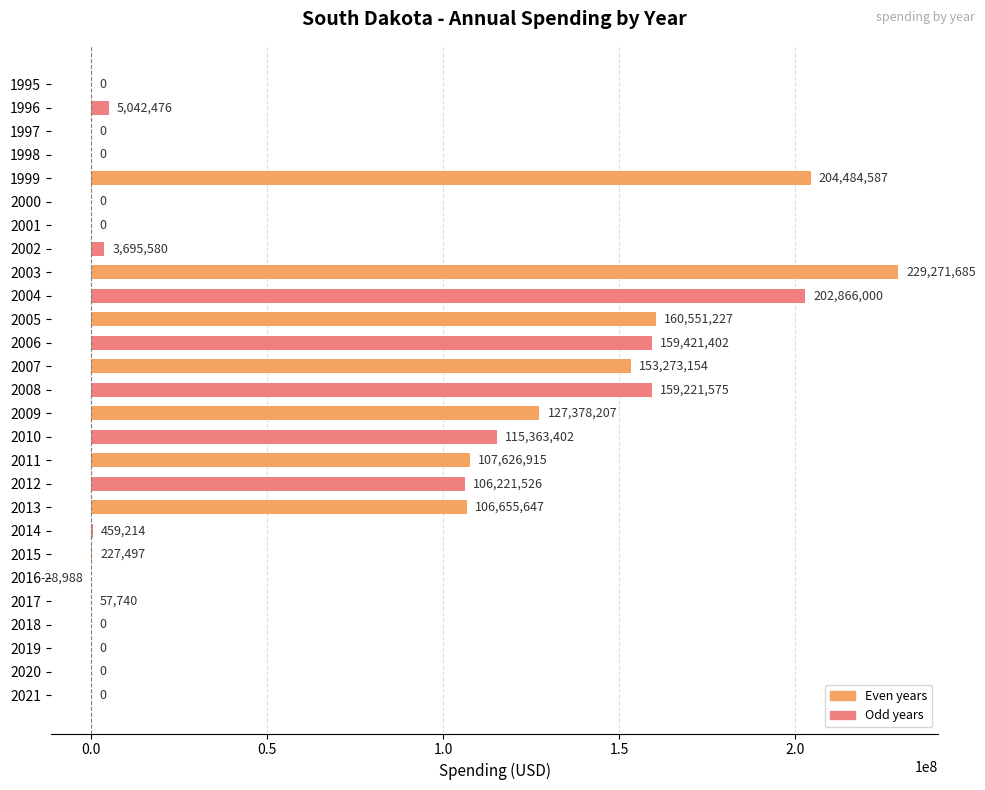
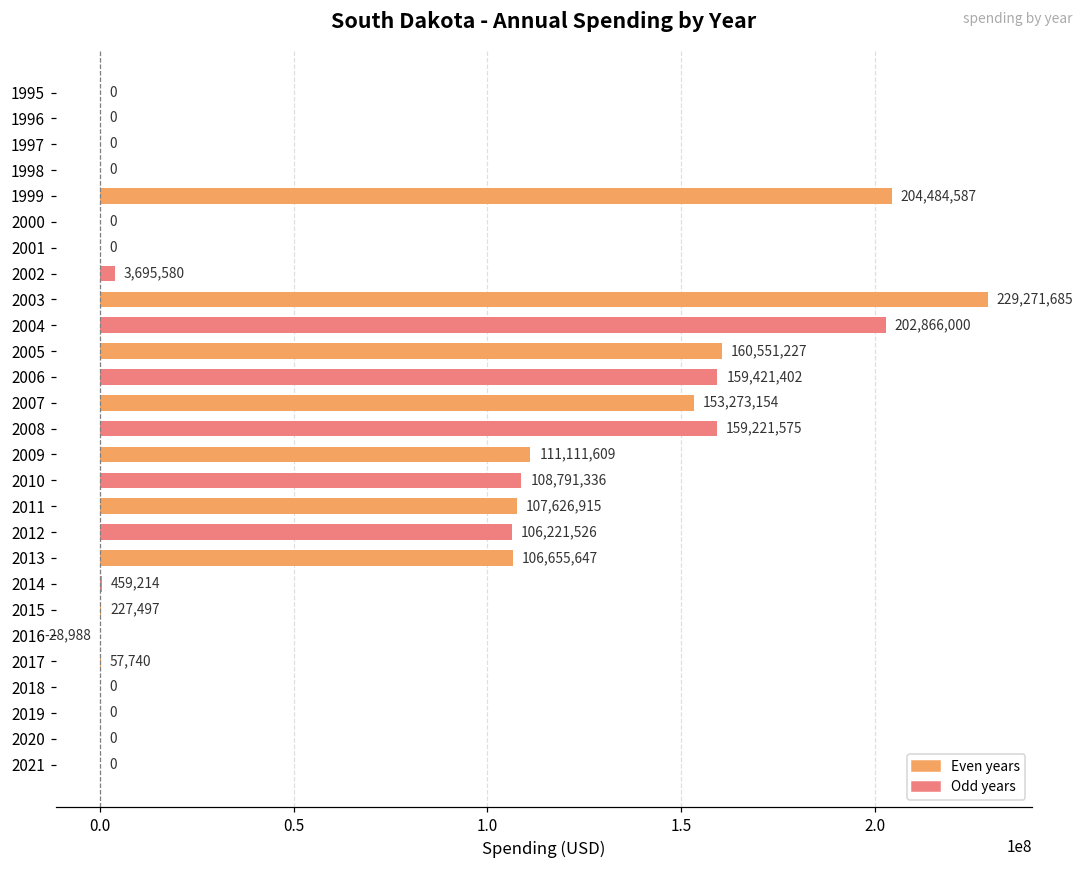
  {
    "1995": "0",
-   "1996": "5,042,476",
+   "1996": "0",
    "1997": "0",
    "1998": "0",
    "1999": "204,484,587",
    "2000": "0",
    "2001": "0",
    "2002": "3,695,580",
    "2003": "229,271,685",
    "2004": "202,866,000",
    "2005": "160,551,227",
    "2006": "159,421,402",
    "2007": "153,273,154",
    "2008": "159,221,575",
-   "2009": "127,378,207",
-   "2010": "115,363,402",
+   "2009": "111,111,609",
+   "2010": "108,791,336",
    "2011": "107,626,915",
    "2012": "106,221,526",
    "2013": "106,655,647",
    "2014": "459,214",
    "2015": "227,497",
    "2016": "-28,988",
    "2017": "57,740",
    "2018": "0",
    "2019": "0",
    "2020": "0",
    "2021": "0"
  }
